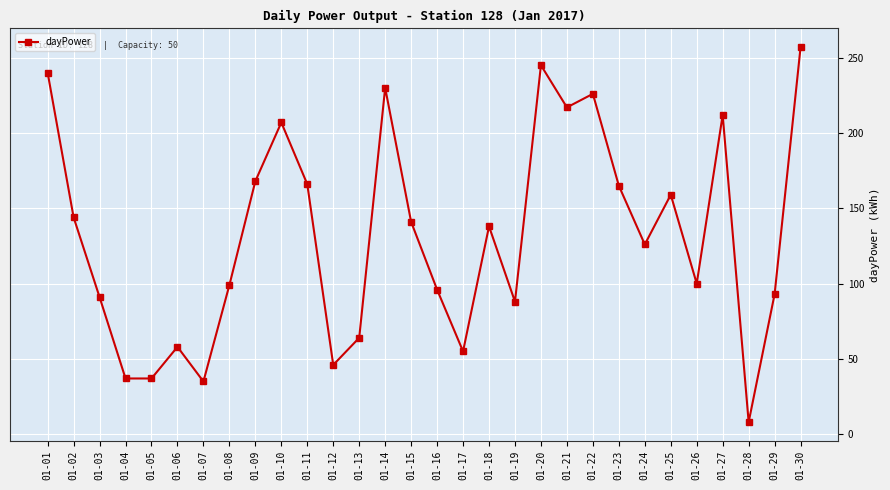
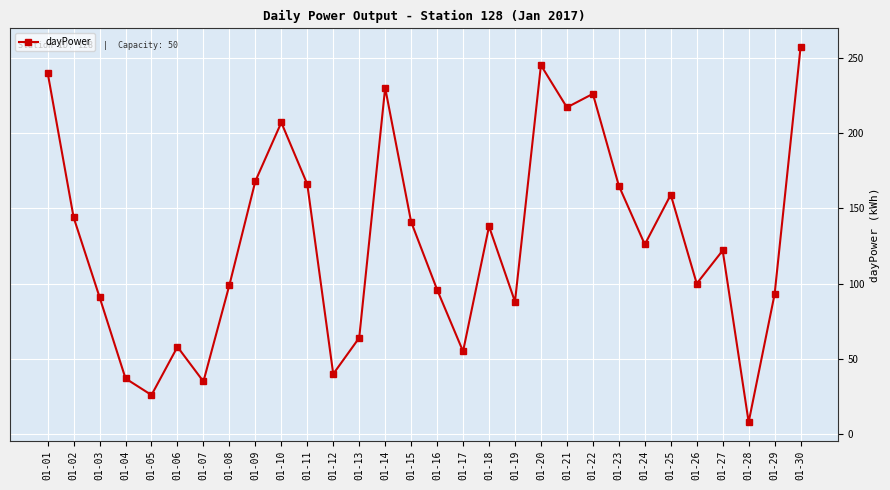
  {
    "01-02": 144,
    "01-03": 91,
    "01-04": 37,
-   "01-05": 37,
+   "01-05": 26,
    "01-06": 58,
    "01-07": 35,
    "01-08": 99,
    "01-09": 168,
    "01-10": 207,
    "01-11": 166,
-   "01-12": 46,
+   "01-12": 40,
    "01-13": 64,
    "01-14": 230,
    "01-15": 141,
    "01-16": 96,
    "01-17": 55,
    "01-18": 138,
    "01-19": 88,
    "01-20": 245,
    "01-21": 217,
    "01-22": 226,
    "01-23": 165,
    "01-24": 126,
    "01-25": 159,
    "01-26": 100,
-   "01-27": 212,
+   "01-27": 122,
    "01-28": 8,
    "01-29": 93,
    "01-30": 257
  }
